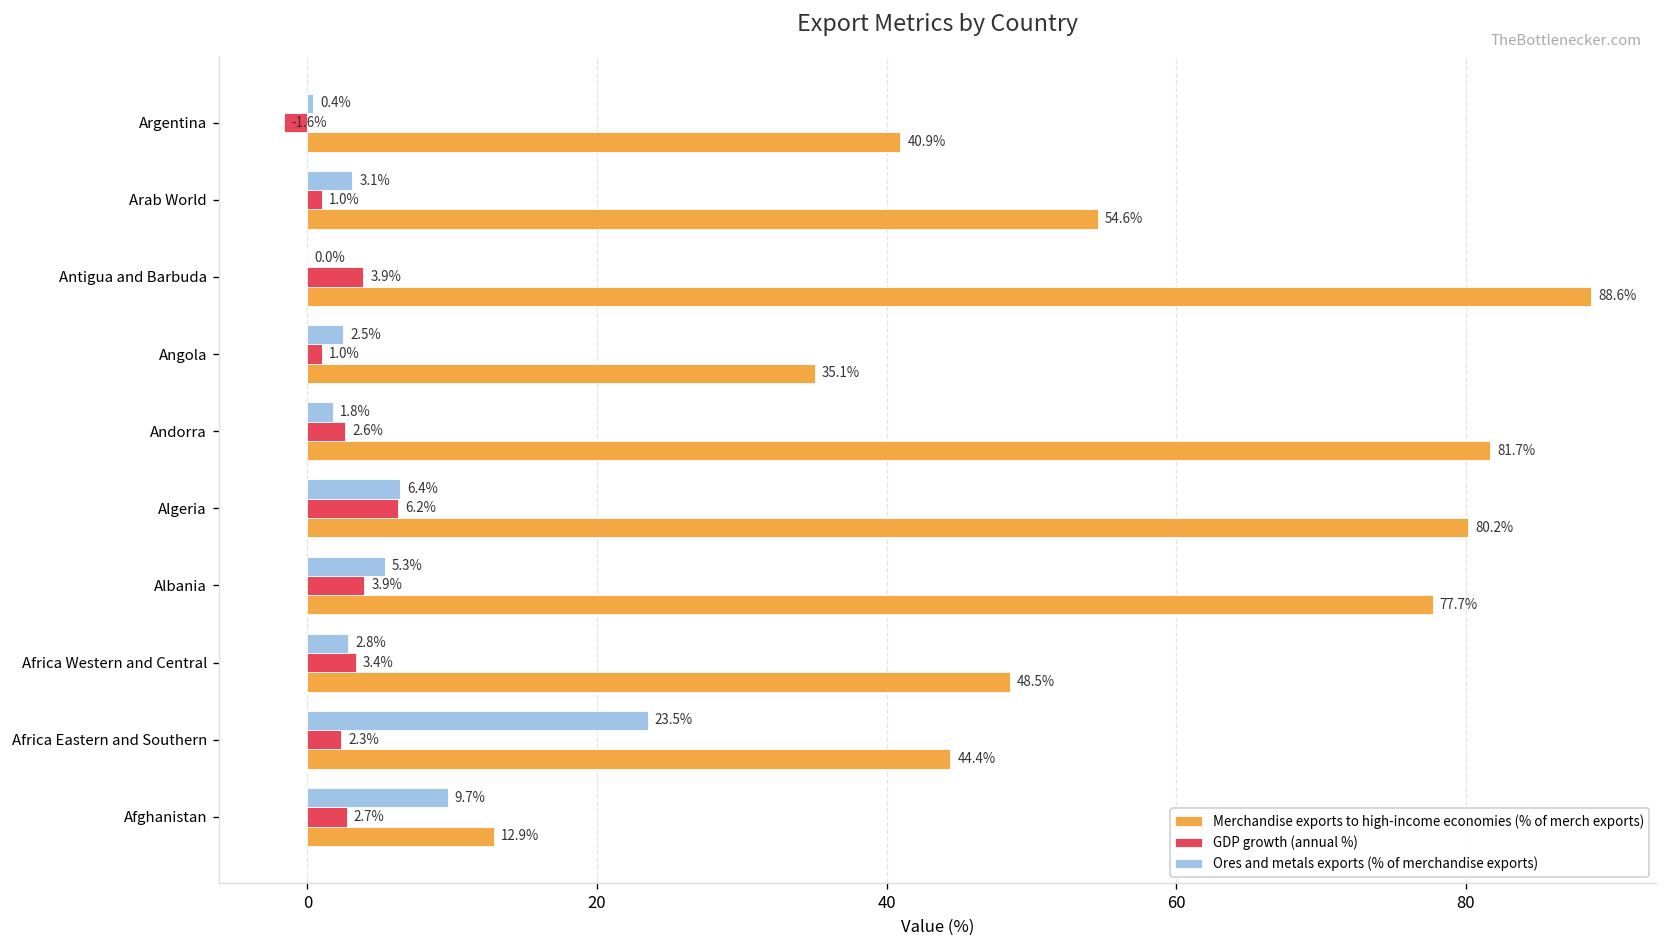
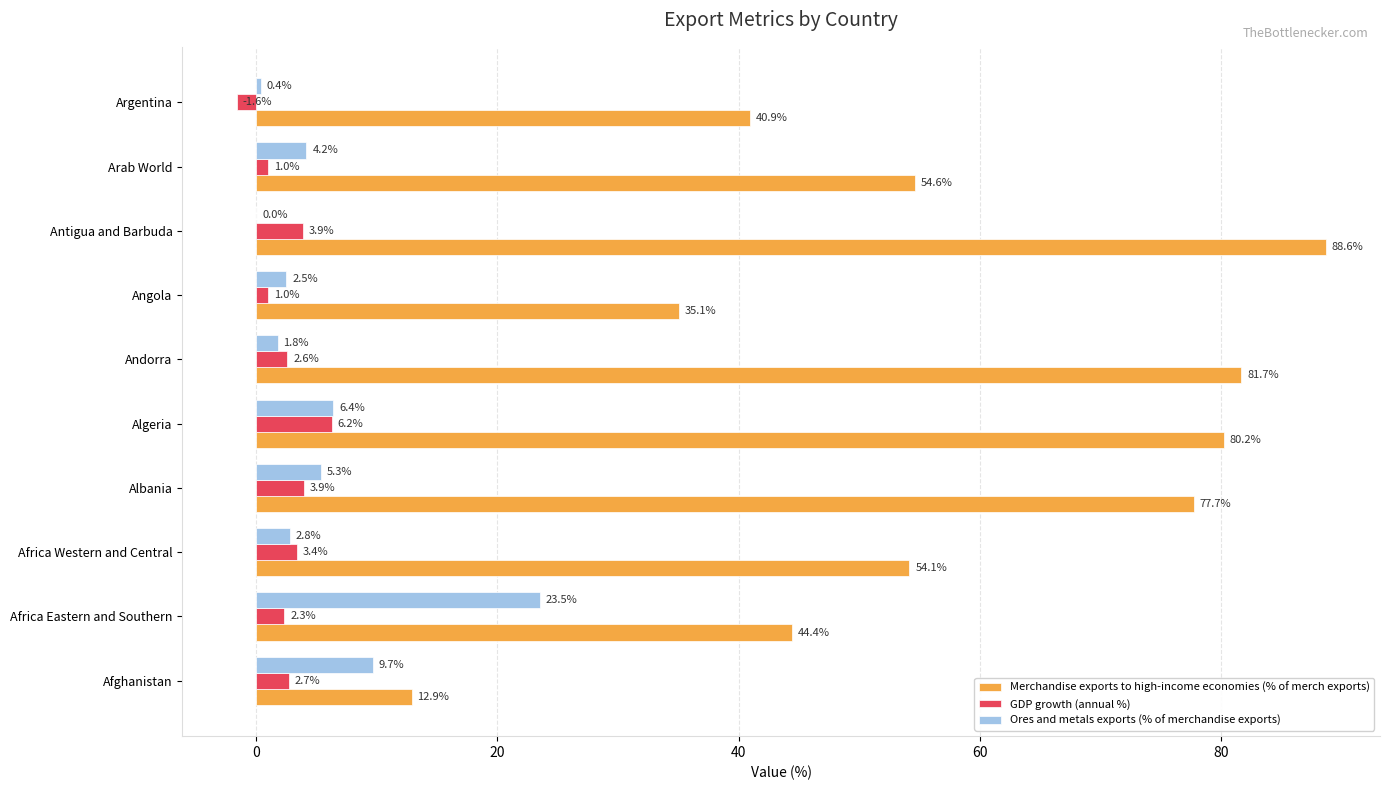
  {
    "Merchandise exports to high-income economies (% of merch exports)": {
      "Argentina": "40.9%",
      "Arab World": "54.6%",
      "Antigua and Barbuda": "88.6%",
      "Angola": "35.1%",
      "Andorra": "81.7%",
      "Algeria": "80.2%",
      "Albania": "77.7%",
-     "Africa Western and Central": "48.5%",
+     "Africa Western and Central": "54.1%",
      "Africa Eastern and Southern": "44.4%",
      "Afghanistan": "12.9%"
    },
    "GDP growth (annual %)": {
      "Argentina": "-1.6%",
      "Arab World": "1.0%",
      "Antigua and Barbuda": "3.9%",
      "Angola": "1.0%",
      "Andorra": "2.6%",
      "Algeria": "6.2%",
      "Albania": "3.9%",
      "Africa Western and Central": "3.4%",
      "Africa Eastern and Southern": "2.3%",
      "Afghanistan": "2.7%"
    },
    "Ores and metals exports (% of merchandise exports)": {
      "Argentina": "0.4%",
-     "Arab World": "3.1%",
+     "Arab World": "4.2%",
      "Antigua and Barbuda": "0.0%",
      "Angola": "2.5%",
      "Andorra": "1.8%",
      "Algeria": "6.4%",
      "Albania": "5.3%",
      "Africa Western and Central": "2.8%",
      "Africa Eastern and Southern": "23.5%",
      "Afghanistan": "9.7%"
    }
  }
